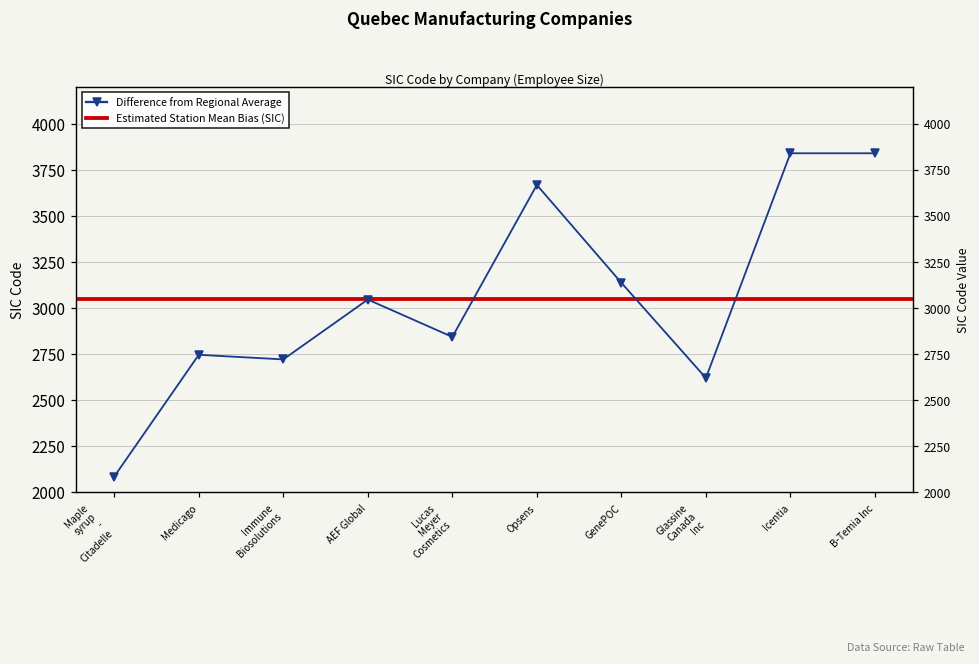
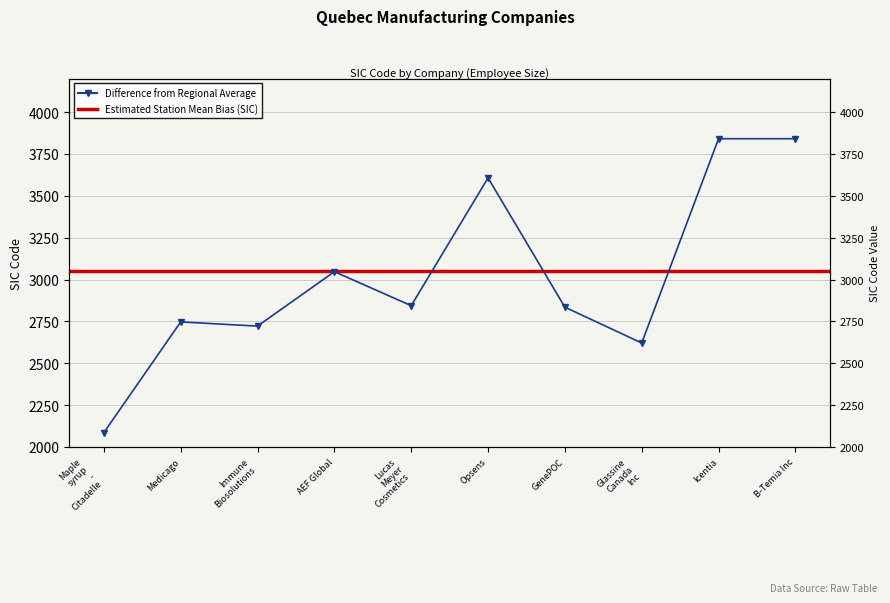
  {
    "Maple syrup - Citadelle": 2090,
    "Medicago": 2750,
    "Immune Biosolutions": 2720,
    "AEF Global": 3050,
    "Lucas Meyer Cosmetics": 2840,
-   "Opsens": 3670,
-   "GenePOC": 3140,
+   "Opsens": 3610,
+   "GenePOC": 2840,
    "Glassine Canada Inc": 2620,
    "Icentia": 3840,
    "B-Temia Inc": 3840
  }
